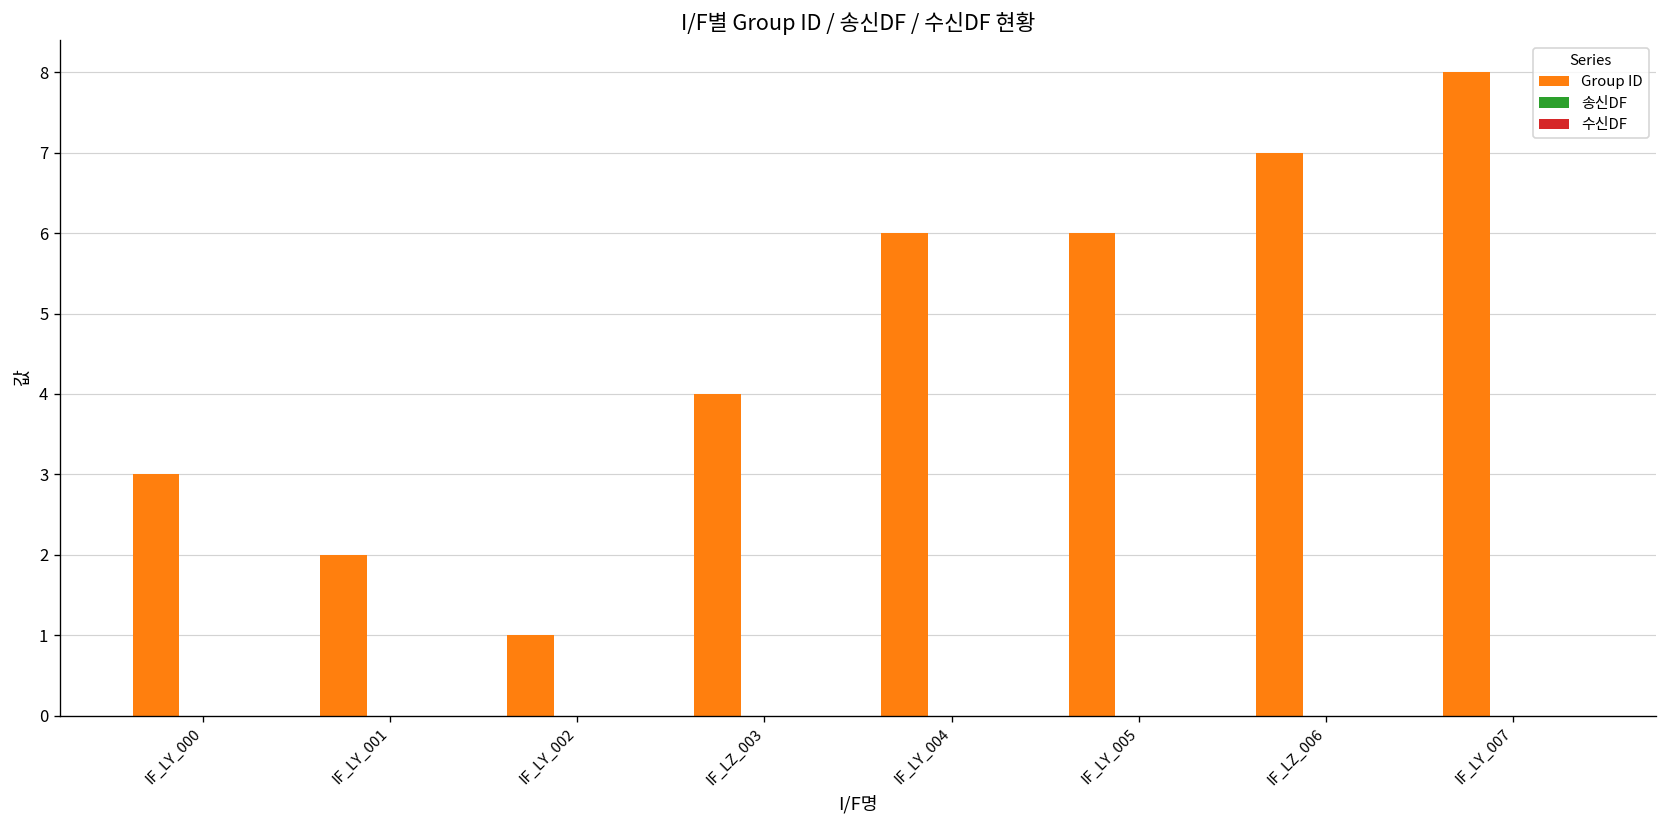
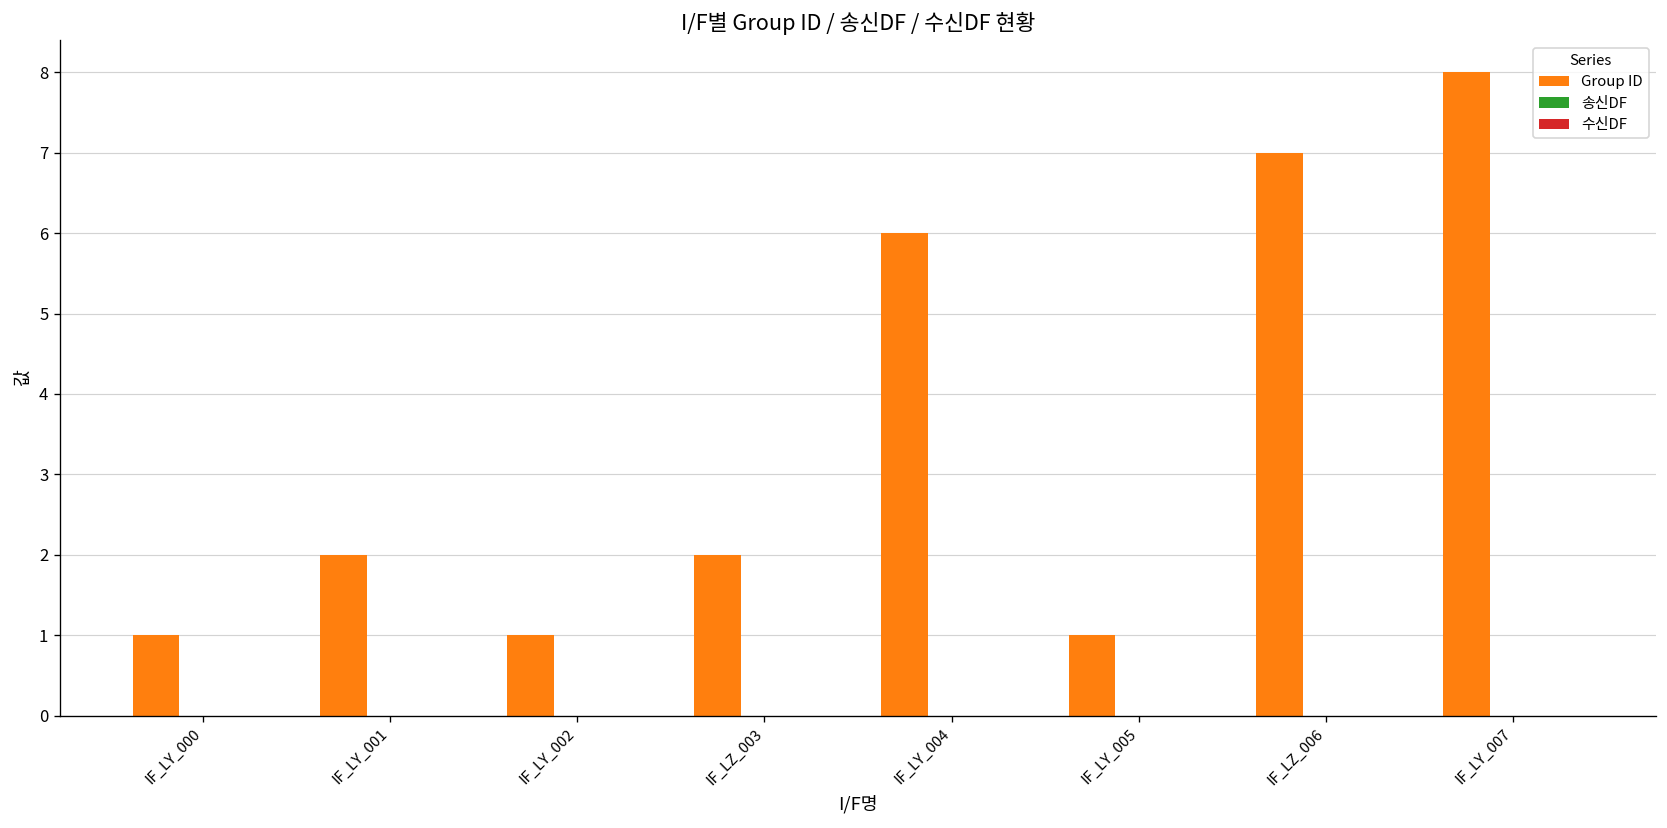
  {
    "Group ID": {
-     "IF_LY_000": 3,
+     "IF_LY_000": 1,
      "IF_LY_001": 2,
      "IF_LY_002": 1,
-     "IF_LZ_003": 4,
+     "IF_LZ_003": 2,
      "IF_LY_004": 6,
-     "IF_LY_005": 6,
+     "IF_LY_005": 1,
      "IF_LZ_006": 7,
      "IF_LY_007": 8
    },
    "송신DF": {
      "IF_LY_000": 0,
      "IF_LY_001": 0,
      "IF_LY_002": 0,
      "IF_LZ_003": 0,
      "IF_LY_004": 0,
      "IF_LY_005": 0,
      "IF_LZ_006": 0,
      "IF_LY_007": 0
    },
    "수신DF": {
      "IF_LY_000": 0,
      "IF_LY_001": 0,
      "IF_LY_002": 0,
      "IF_LZ_003": 0,
      "IF_LY_004": 0,
      "IF_LY_005": 0,
      "IF_LZ_006": 0,
      "IF_LY_007": 0
    }
  }
